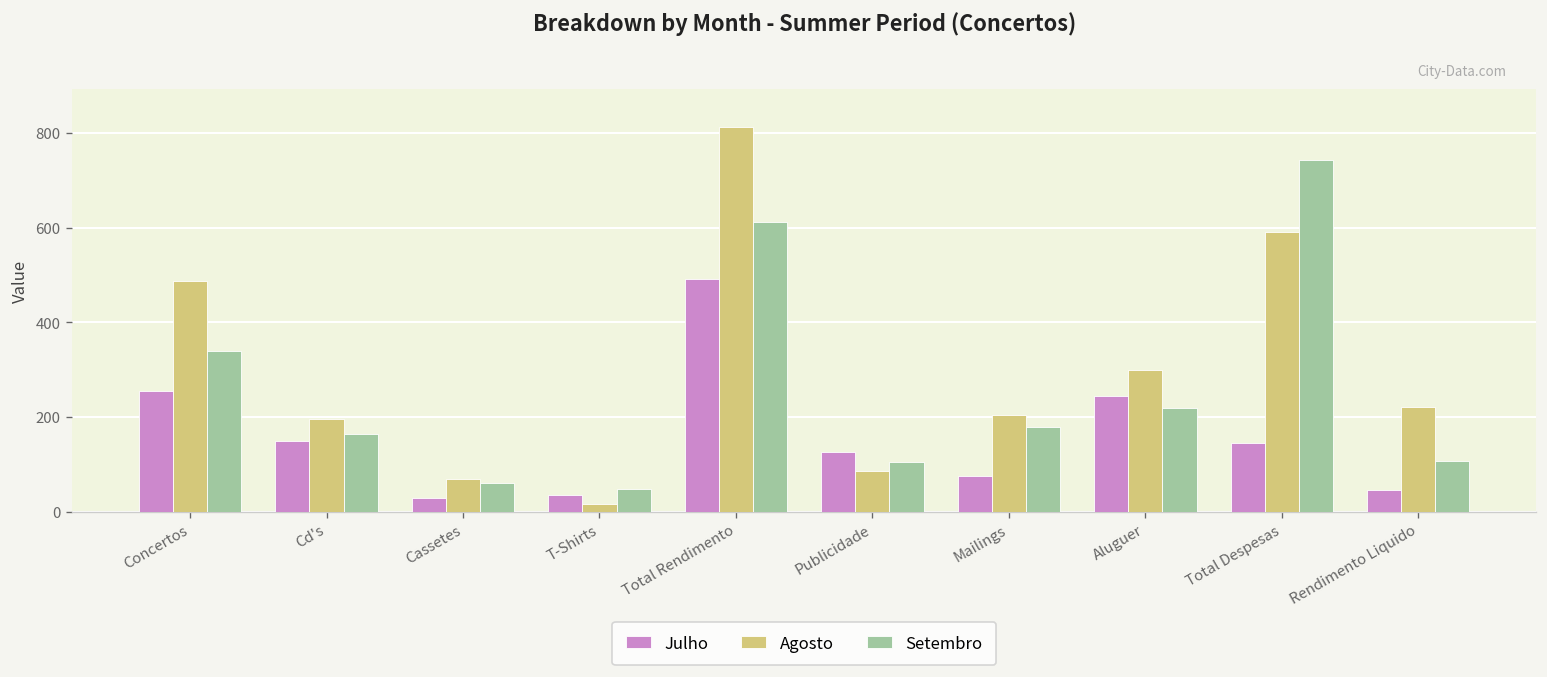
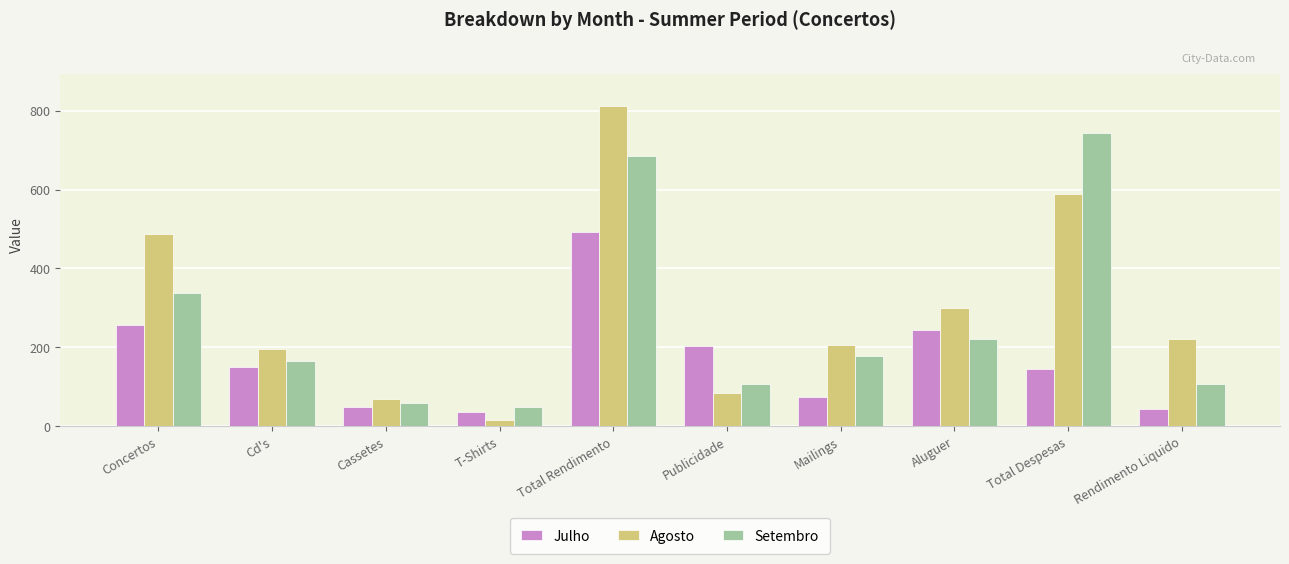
  {
    "Julho": {
      "Concertos": 260,
      "Cd's": 150,
-     "Cassetes": 30,
+     "Cassetes": 50,
      "T-Shirts": 40,
      "Total Rendimento": 490,
-     "Publicidade": 130,
+     "Publicidade": 200,
      "Mailings": 80,
      "Aluguer": 250,
      "Total Despesas": 150,
      "Rendimento Liquido": 50
    },
    "Agosto": {
      "Concertos": 490,
      "Cd's": 200,
      "Cassetes": 70,
      "T-Shirts": 20,
      "Total Rendimento": 810,
      "Publicidade": 90,
      "Mailings": 210,
      "Aluguer": 300,
      "Total Despesas": 590,
      "Rendimento Liquido": 220
    },
    "Setembro": {
      "Concertos": 340,
      "Cd's": 170,
      "Cassetes": 60,
      "T-Shirts": 50,
-     "Total Rendimento": 610,
+     "Total Rendimento": 690,
      "Publicidade": 110,
      "Mailings": 180,
      "Aluguer": 220,
      "Total Despesas": 740,
      "Rendimento Liquido": 110
    }
  }
